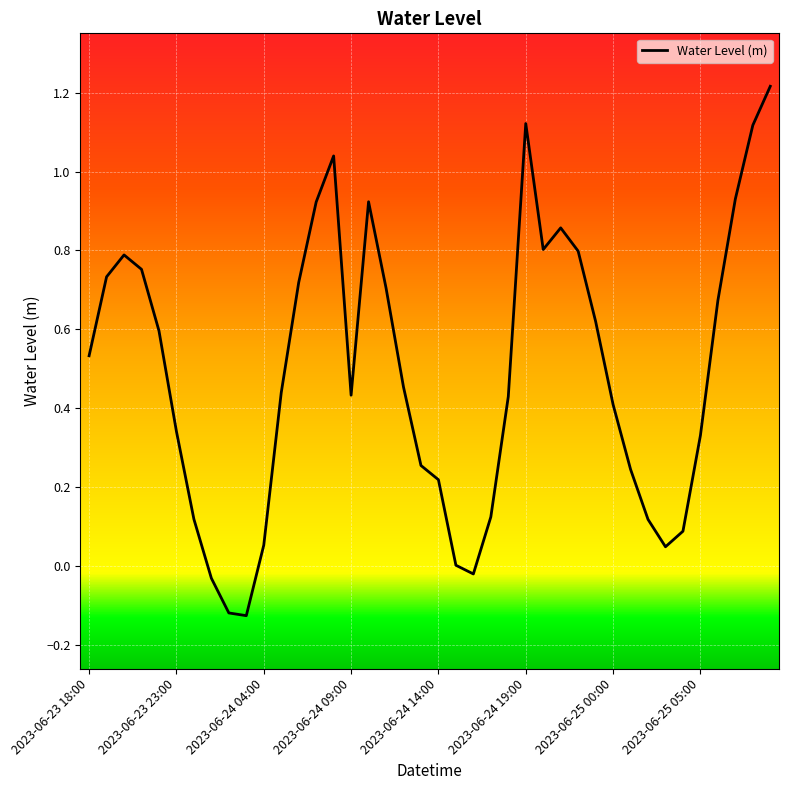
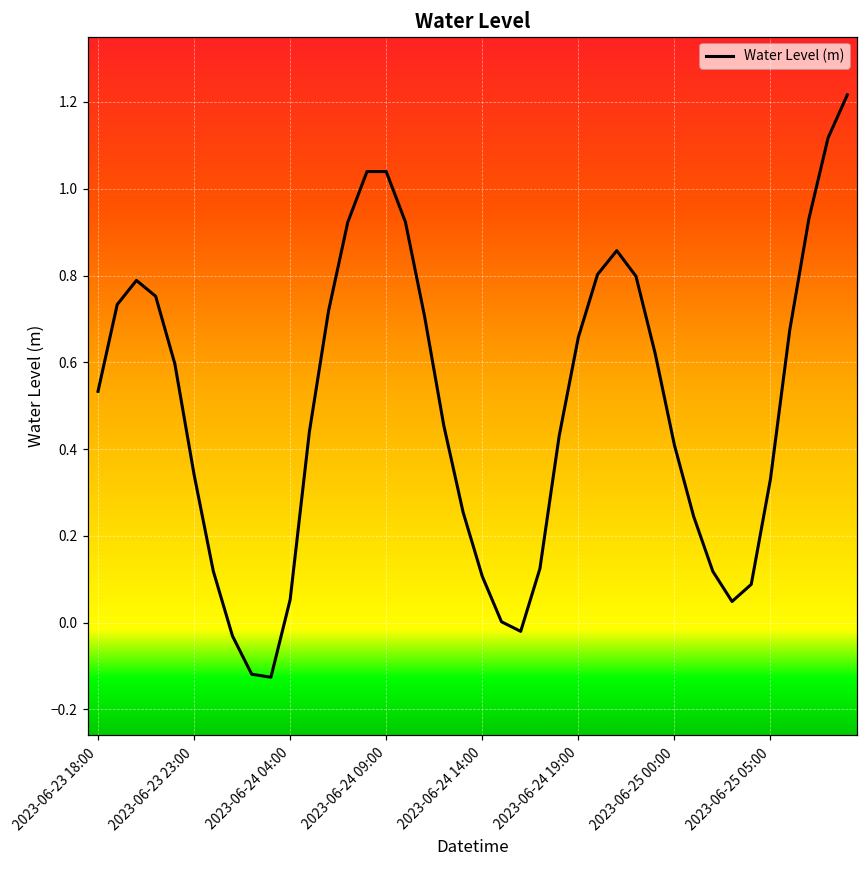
  {
    "2023-06-23 18:00": 0.53,
    "2023-06-23 23:00": 0.34,
    "2023-06-24 04:00": 0.05,
-   "2023-06-24 09:00": 0.43,
-   "2023-06-24 14:00": 0.22,
-   "2023-06-24 19:00": 1.12,
+   "2023-06-24 09:00": 1.04,
+   "2023-06-24 14:00": 0.11,
+   "2023-06-24 19:00": 0.66,
    "2023-06-25 00:00": 0.41,
    "2023-06-25 05:00": 0.33
  }
